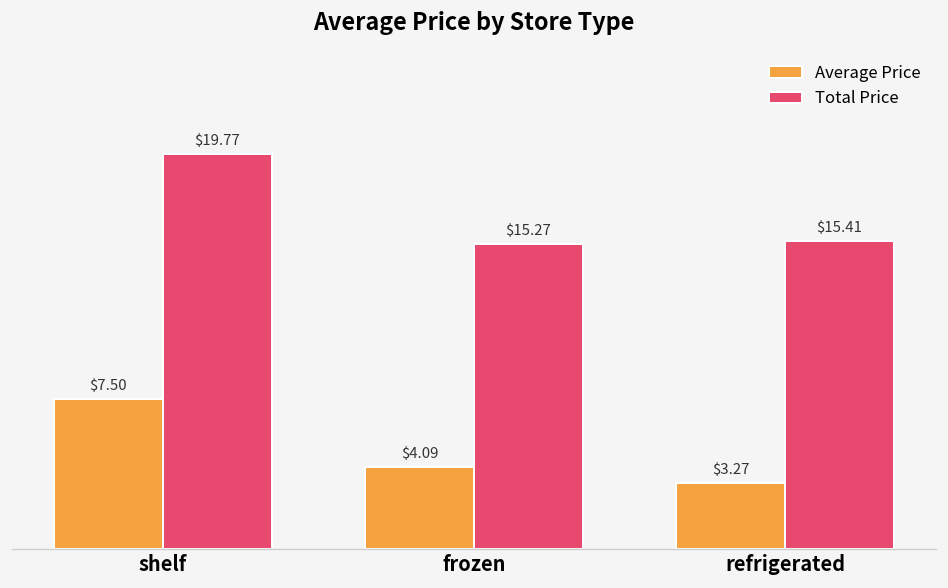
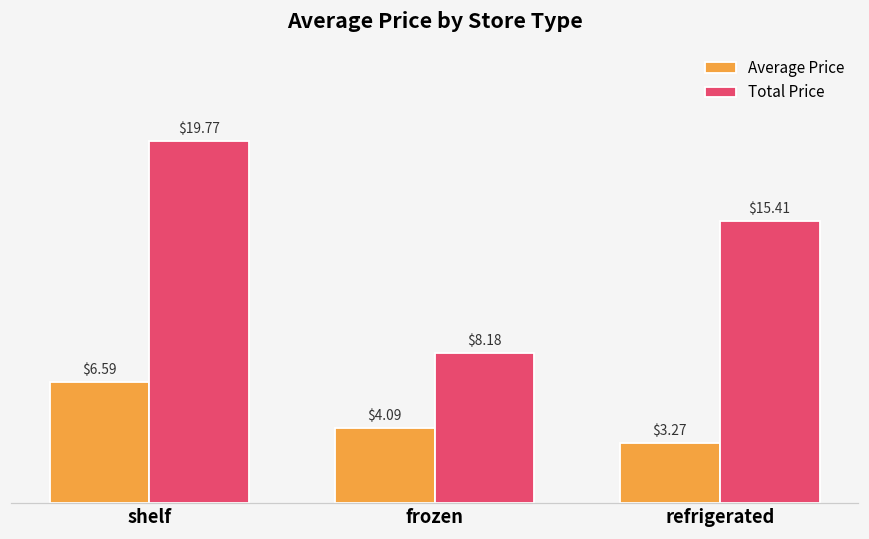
  {
    "Average Price": {
-     "shelf": "$7.50",
+     "shelf": "$6.59",
      "frozen": "$4.09",
      "refrigerated": "$3.27"
    },
    "Total Price": {
      "shelf": "$19.77",
-     "frozen": "$15.27",
+     "frozen": "$8.18",
      "refrigerated": "$15.41"
    }
  }
